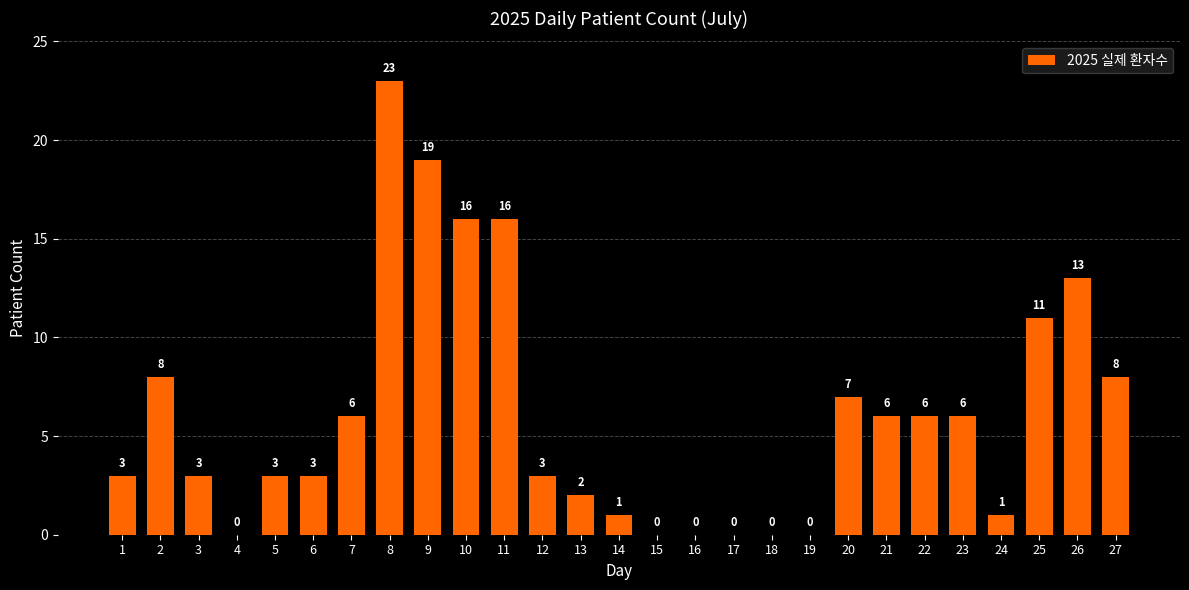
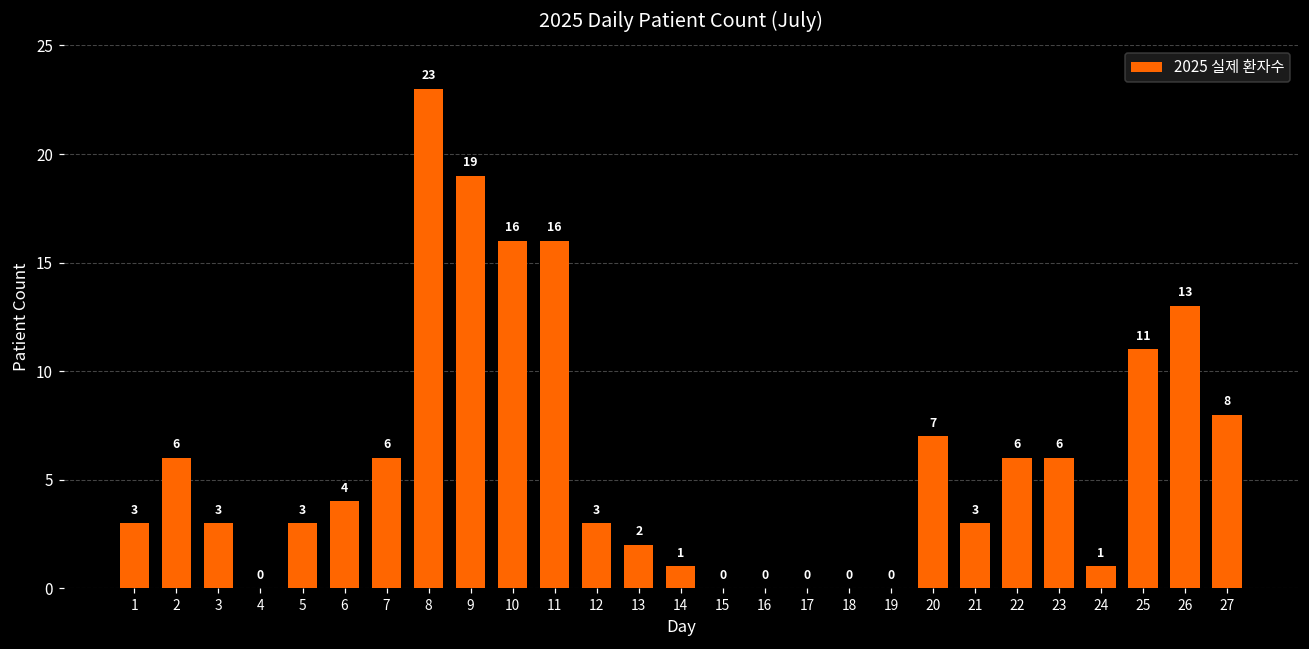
  {
    "1": 3,
-   "2": 8,
+   "2": 6,
    "3": 3,
    "4": 0,
    "5": 3,
-   "6": 3,
+   "6": 4,
    "7": 6,
    "8": 23,
    "9": 19,
    "10": 16,
    "11": 16,
    "12": 3,
    "13": 2,
    "14": 1,
    "15": 0,
    "16": 0,
    "17": 0,
    "18": 0,
    "19": 0,
    "20": 7,
-   "21": 6,
+   "21": 3,
    "22": 6,
    "23": 6,
    "24": 1,
    "25": 11,
    "26": 13,
    "27": 8
  }
